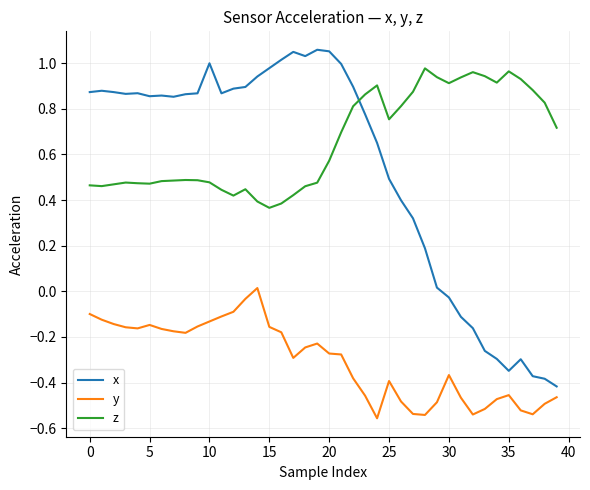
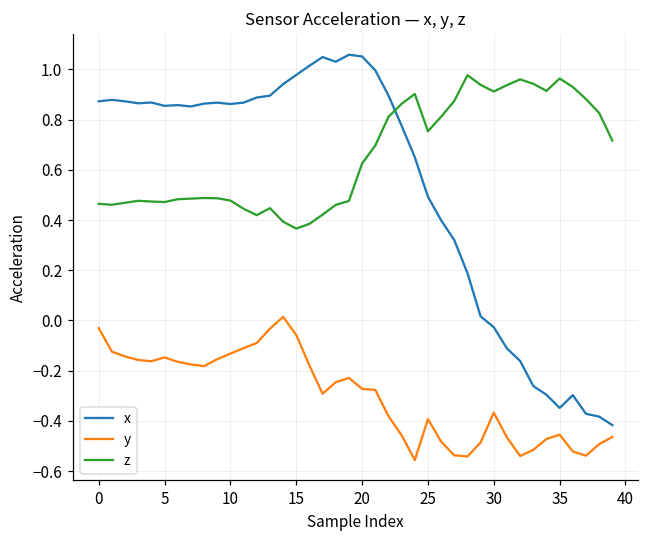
  {
    "x": {
      "0": 0.87,
      "5": 0.85,
-     "10": 1.00,
+     "10": 0.86,
      "15": 0.98,
      "20": 1.05,
      "25": 0.49,
      "30": -0.03,
      "35": -0.35
    },
    "y": {
-     "0": -0.10,
+     "0": -0.03,
      "5": -0.15,
      "10": -0.13,
-     "15": -0.16,
+     "15": -0.06,
      "20": -0.27,
      "25": -0.39,
      "30": -0.37,
      "35": -0.46
    },
    "z": {
      "0": 0.46,
      "5": 0.47,
      "10": 0.48,
      "15": 0.37,
-     "20": 0.57,
+     "20": 0.63,
      "25": 0.75,
      "30": 0.91,
      "35": 0.96
    }
  }
